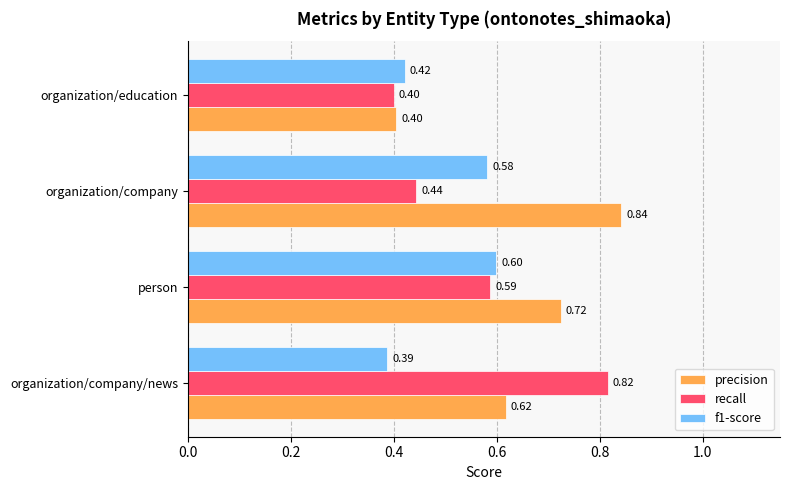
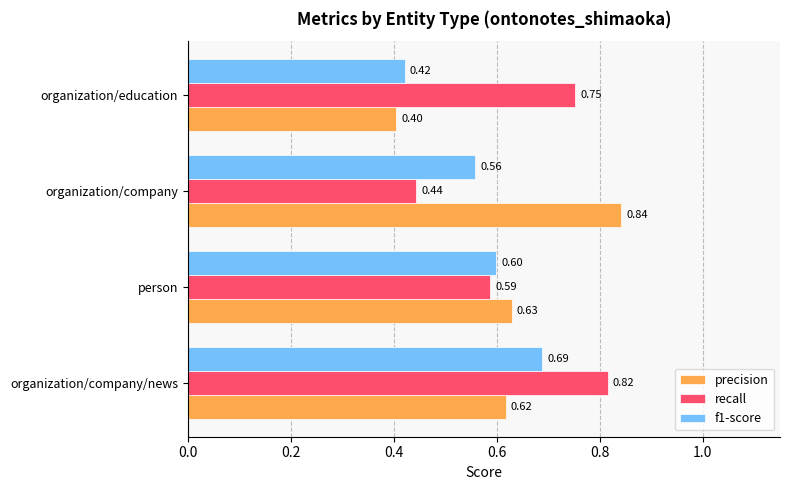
  {
    "precision": {
      "organization/education": 0.40,
      "organization/company": 0.84,
-     "person": 0.72,
+     "person": 0.63,
      "organization/company/news": 0.62
    },
    "recall": {
-     "organization/education": 0.40,
+     "organization/education": 0.75,
      "organization/company": 0.44,
      "person": 0.59,
      "organization/company/news": 0.82
    },
    "f1-score": {
      "organization/education": 0.42,
-     "organization/company": 0.58,
+     "organization/company": 0.56,
      "person": 0.60,
-     "organization/company/news": 0.39
+     "organization/company/news": 0.69
    }
  }
